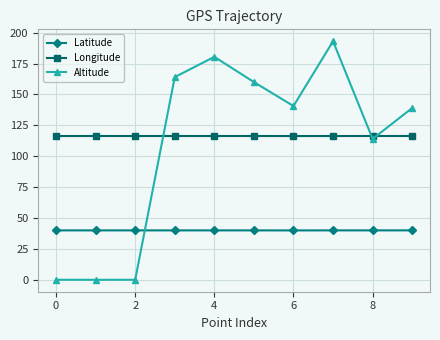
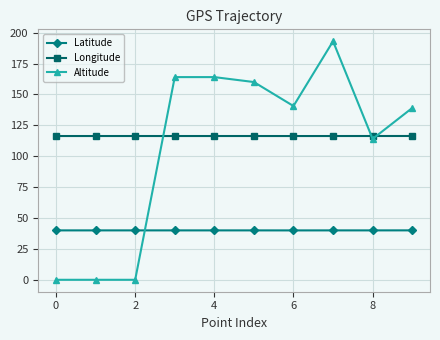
  {
    "Altitude": {
      "0": 0,
      "2": 0,
-     "4": 180,
+     "4": 164,
      "6": 141,
      "8": 114
    }
  }
